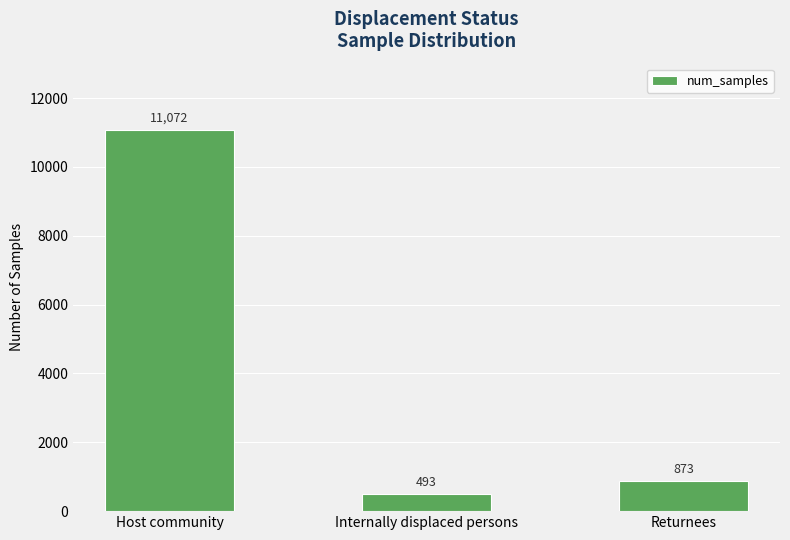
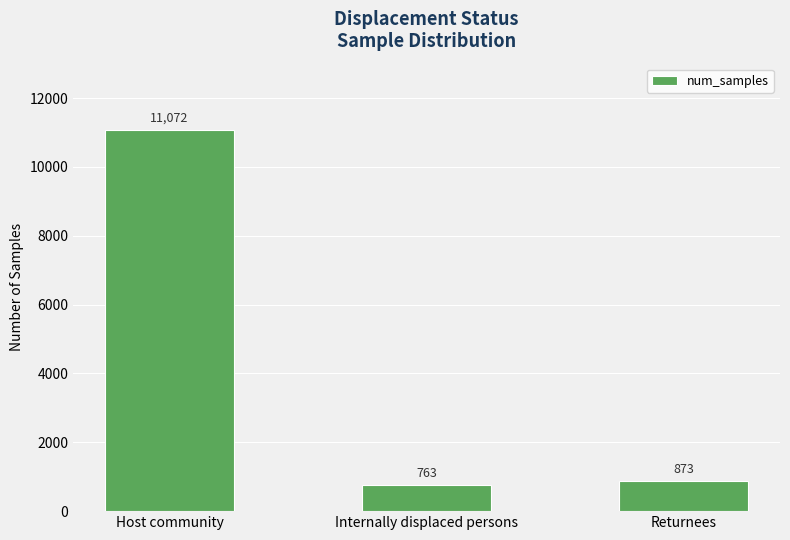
  {
    "Host community": "11,072",
-   "Internally displaced persons": "493",
+   "Internally displaced persons": "763",
    "Returnees": "873"
  }
